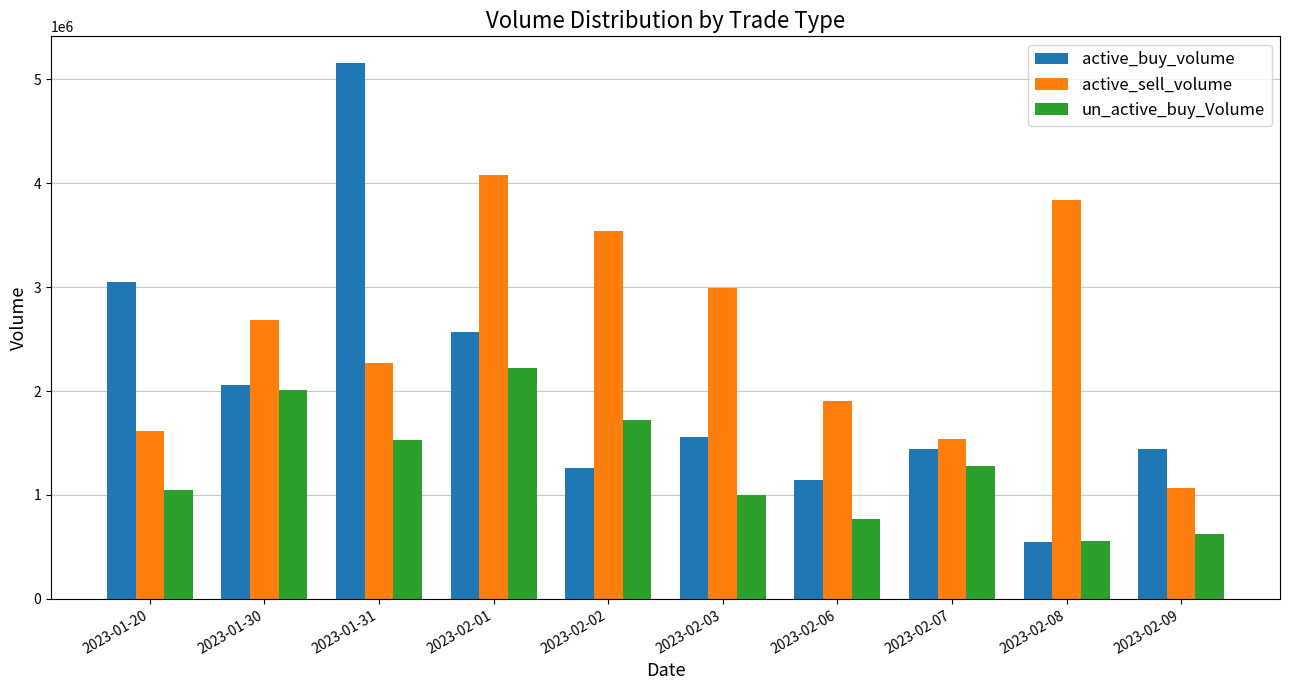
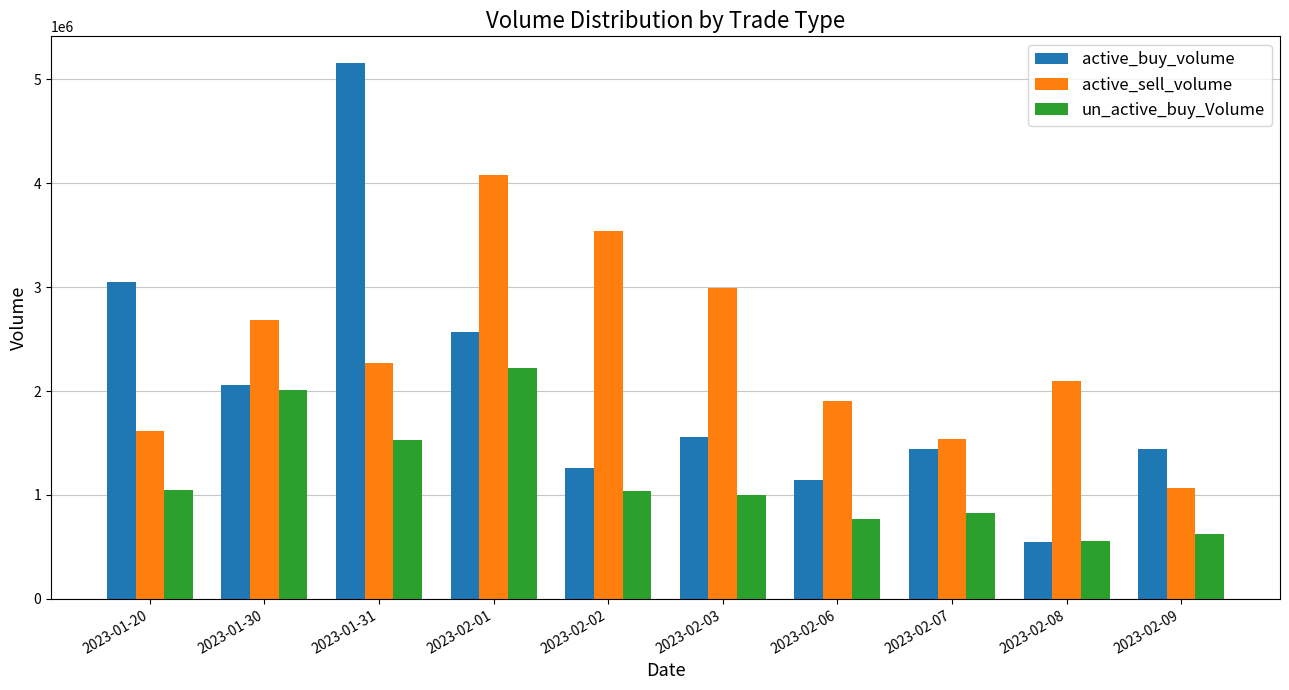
  {
    "active_buy_volume": {
      "2023-01-20": 3050000,
      "2023-01-30": 2060000,
      "2023-01-31": 5160000,
      "2023-02-01": 2570000,
      "2023-02-02": 1260000,
      "2023-02-03": 1560000,
      "2023-02-06": 1150000,
      "2023-02-07": 1440000,
      "2023-02-08": 550000,
      "2023-02-09": 1440000
    },
    "active_sell_volume": {
      "2023-01-20": 1620000,
      "2023-01-30": 2680000,
      "2023-01-31": 2270000,
      "2023-02-01": 4080000,
      "2023-02-02": 3540000,
      "2023-02-03": 2990000,
      "2023-02-06": 1910000,
      "2023-02-07": 1540000,
-     "2023-02-08": 3840000,
+     "2023-02-08": 2090000,
      "2023-02-09": 1070000
    },
    "un_active_buy_Volume": {
      "2023-01-20": 1040000,
      "2023-01-30": 2010000,
      "2023-01-31": 1530000,
      "2023-02-01": 2220000,
-     "2023-02-02": 1720000,
+     "2023-02-02": 1040000,
      "2023-02-03": 1000000,
      "2023-02-06": 770000,
-     "2023-02-07": 1270000,
+     "2023-02-07": 820000,
      "2023-02-08": 560000,
      "2023-02-09": 630000
    }
  }
